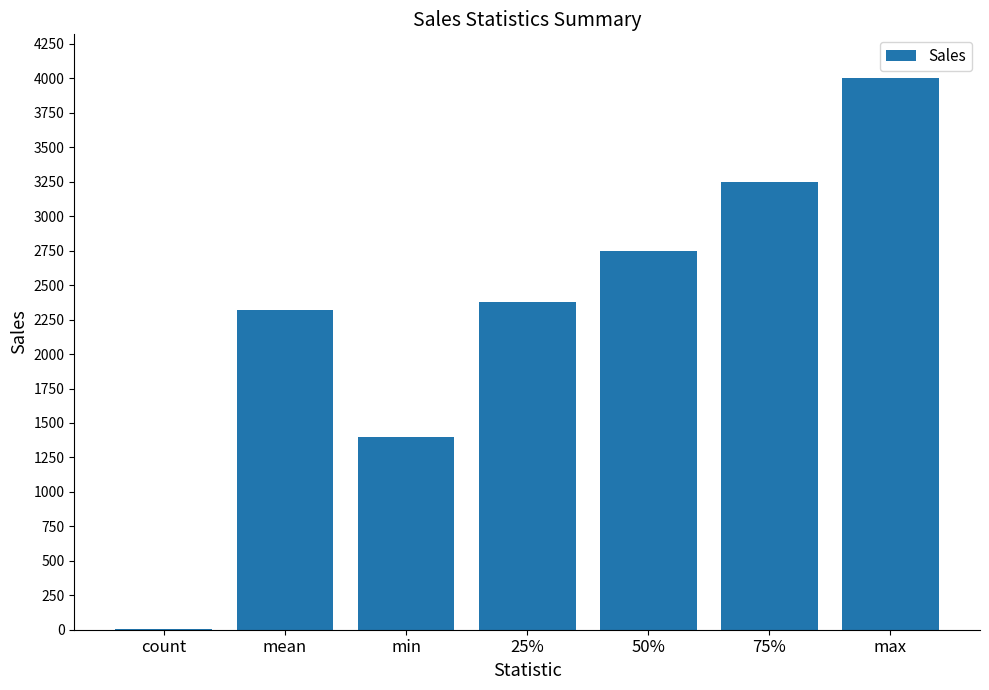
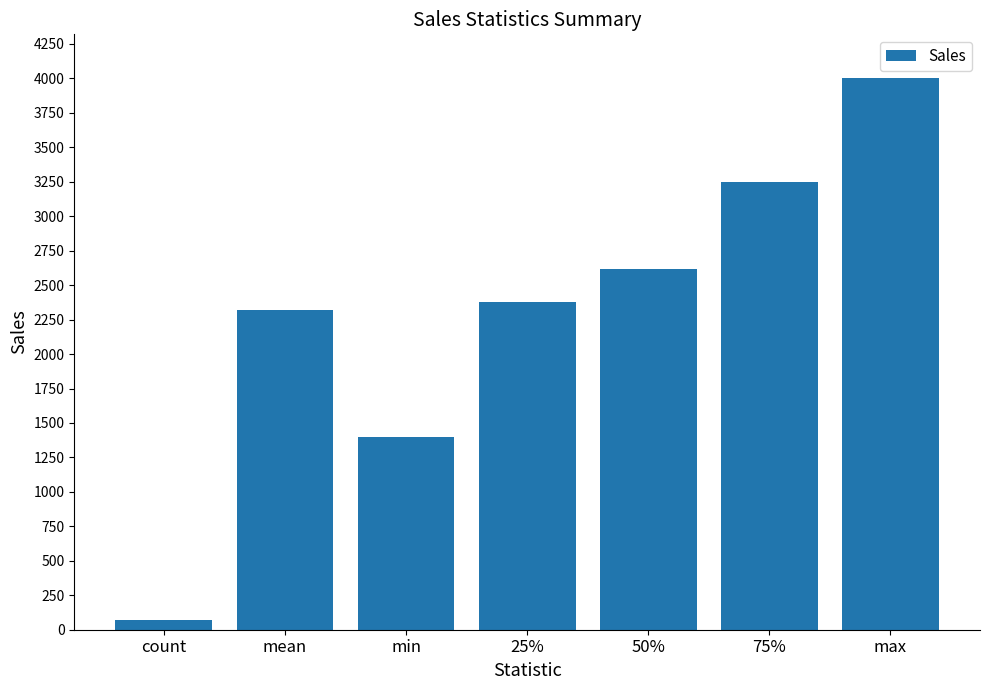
  {
-   "count": 0,
+   "count": 70,
    "mean": 2320,
    "min": 1400,
    "25%": 2380,
-   "50%": 2750,
+   "50%": 2620,
    "75%": 3250,
    "max": 4000
  }
